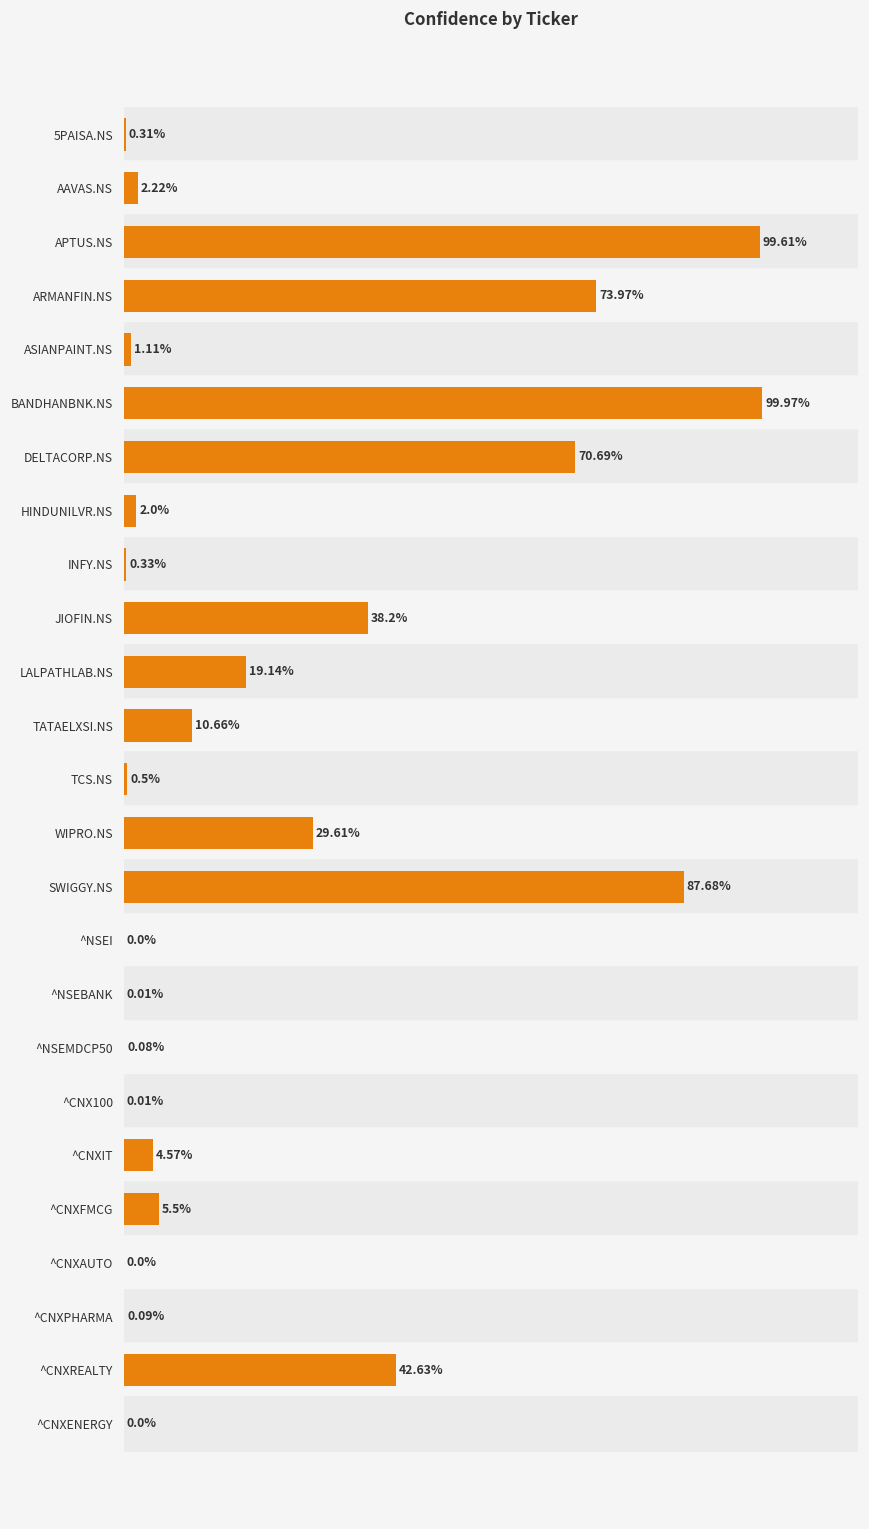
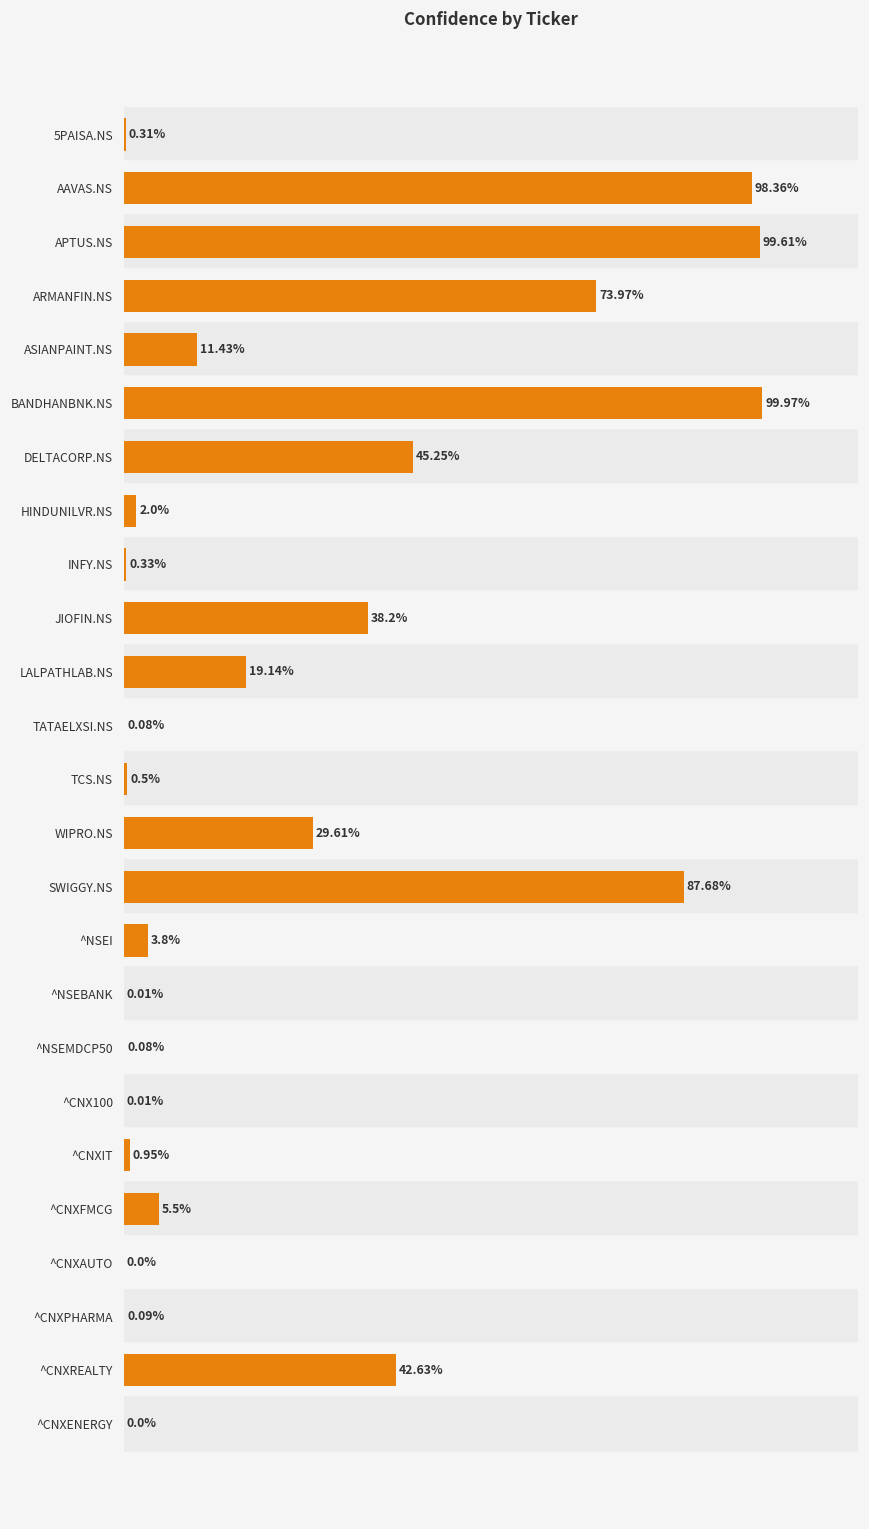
  {
    "5PAISA.NS": "0.31%",
-   "AAVAS.NS": "2.22%",
+   "AAVAS.NS": "98.36%",
    "APTUS.NS": "99.61%",
    "ARMANFIN.NS": "73.97%",
-   "ASIANPAINT.NS": "1.11%",
+   "ASIANPAINT.NS": "11.43%",
    "BANDHANBNK.NS": "99.97%",
-   "DELTACORP.NS": "70.69%",
+   "DELTACORP.NS": "45.25%",
    "HINDUNILVR.NS": "2.0%",
    "INFY.NS": "0.33%",
    "JIOFIN.NS": "38.2%",
    "LALPATHLAB.NS": "19.14%",
-   "TATAELXSI.NS": "10.66%",
+   "TATAELXSI.NS": "0.08%",
    "TCS.NS": "0.5%",
    "WIPRO.NS": "29.61%",
    "SWIGGY.NS": "87.68%",
-   "^NSEI": "0.0%",
+   "^NSEI": "3.8%",
    "^NSEBANK": "0.01%",
    "^NSEMDCP50": "0.08%",
    "^CNX100": "0.01%",
-   "^CNXIT": "4.57%",
+   "^CNXIT": "0.95%",
    "^CNXFMCG": "5.5%",
    "^CNXAUTO": "0.0%",
    "^CNXPHARMA": "0.09%",
    "^CNXREALTY": "42.63%",
    "^CNXENERGY": "0.0%"
  }
